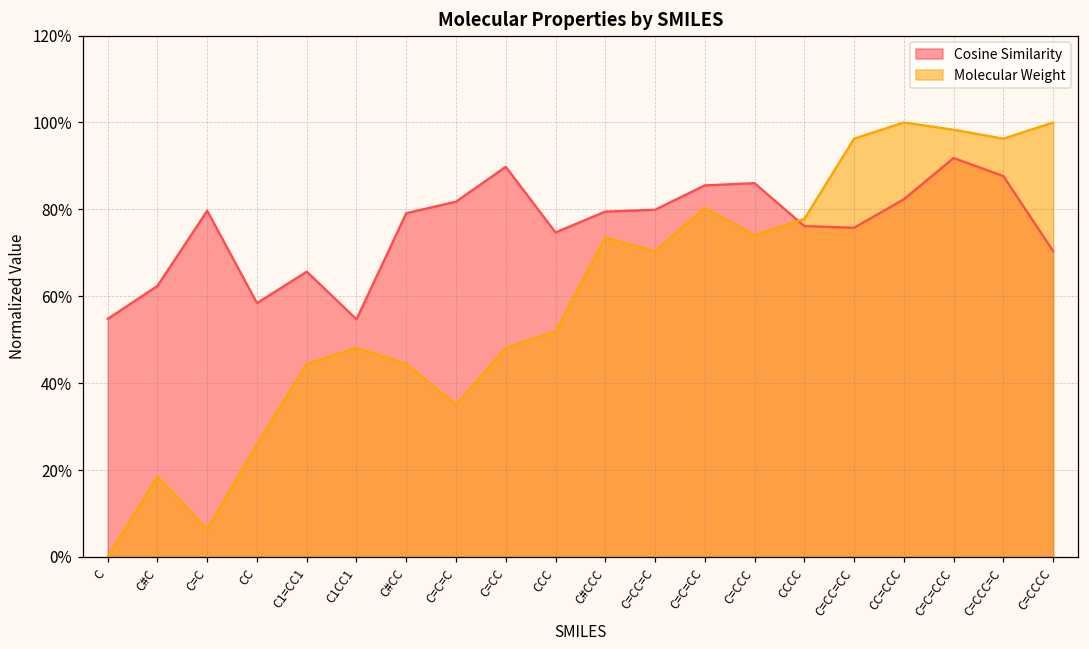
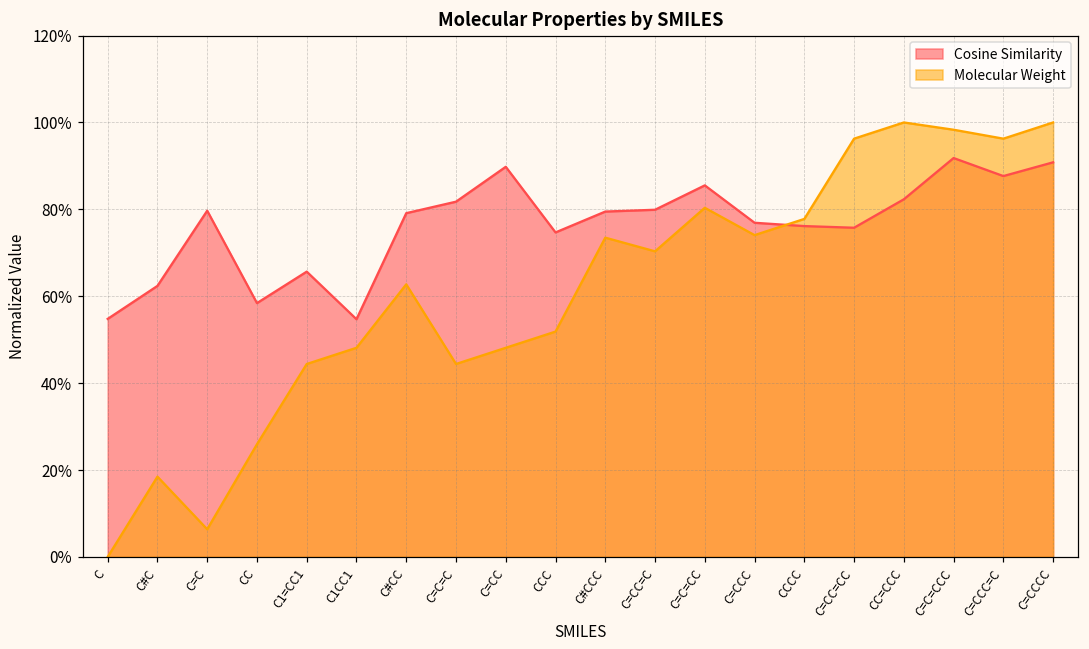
  {
    "Cosine Similarity": {
      "C": "55%",
      "C#C": "62%",
      "C=C": "80%",
      "CC": "58%",
      "C1=CC1": "66%",
      "C1CC1": "55%",
      "C#CC": "79%",
      "C=C=C": "82%",
      "C=CC": "90%",
      "CCC": "75%",
      "C#CCC": "79%",
      "C=CC=C": "80%",
      "C=C=CC": "86%",
-     "C=CCC": "86%",
+     "C=CCC": "77%",
      "CCCC": "76%",
      "C=CC=CC": "76%",
      "CC=CCC": "82%",
      "C=C=CCC": "92%",
      "C=CCC=C": "88%",
-     "C=CCCC": "70%"
+     "C=CCCC": "91%"
    },
    "Molecular Weight": {
      "C": "0%",
      "C#C": "18%",
      "C=C": "6%",
      "CC": "26%",
      "C1=CC1": "44%",
      "C1CC1": "48%",
-     "C#CC": "44%",
-     "C=C=C": "35%",
+     "C#CC": "63%",
+     "C=C=C": "44%",
      "C=CC": "48%",
      "CCC": "52%",
      "C#CCC": "73%",
      "C=CC=C": "70%",
      "C=C=CC": "80%",
      "C=CCC": "74%",
      "CCCC": "78%",
      "C=CC=CC": "96%",
      "CC=CCC": "100%",
      "C=C=CCC": "98%",
      "C=CCC=C": "96%",
      "C=CCCC": "100%"
    }
  }
